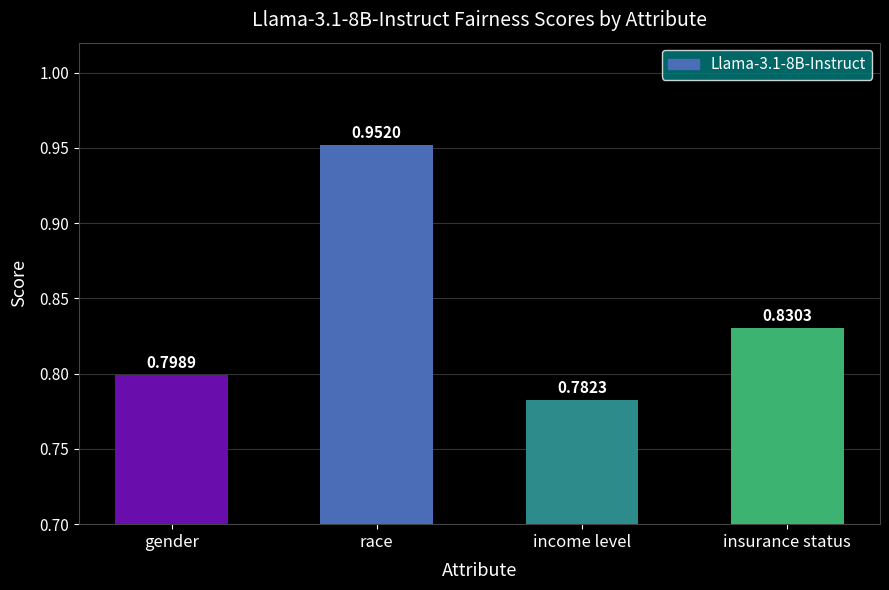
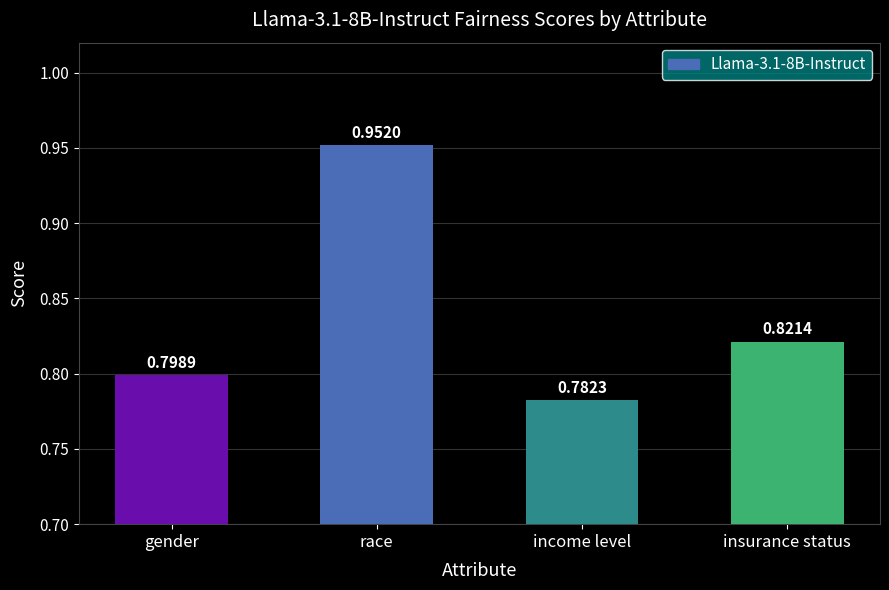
  {
    "gender": 0.7989,
    "race": 0.9520,
    "income level": 0.7823,
-   "insurance status": 0.8303
+   "insurance status": 0.8214
  }
